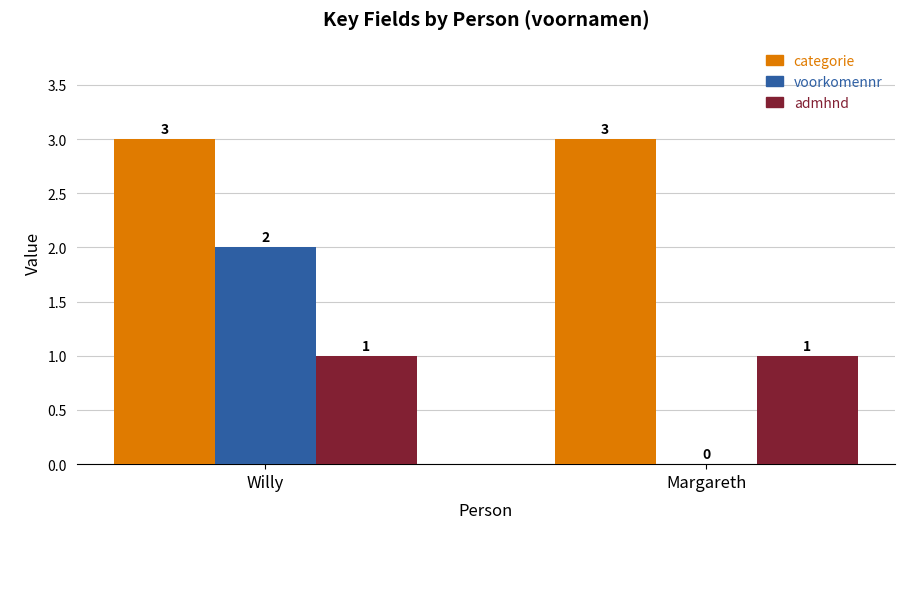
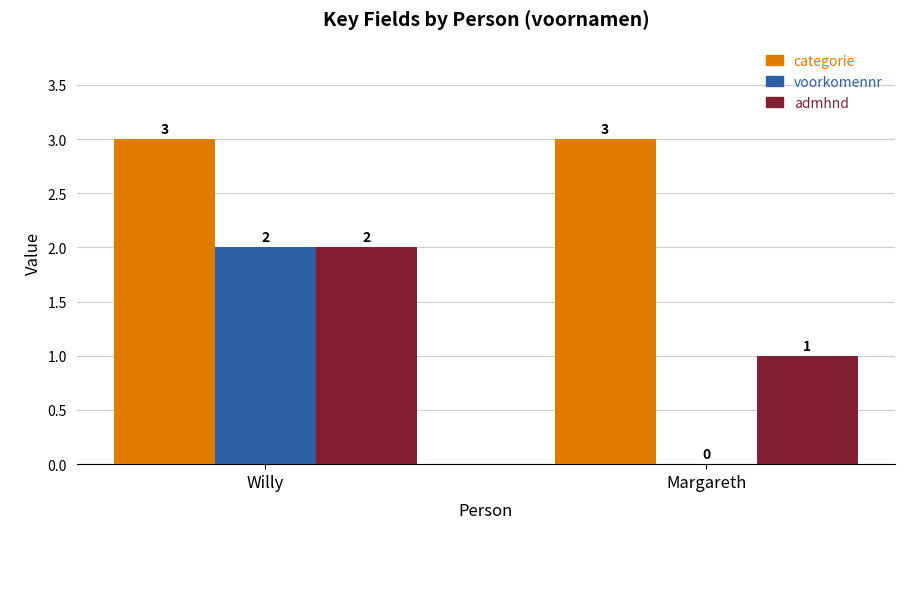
  {
    "categorie": {
      "Willy": 3,
      "Margareth": 3
    },
    "voorkomennr": {
      "Willy": 2,
      "Margareth": 0
    },
    "admhnd": {
-     "Willy": 1,
+     "Willy": 2,
      "Margareth": 1
    }
  }
